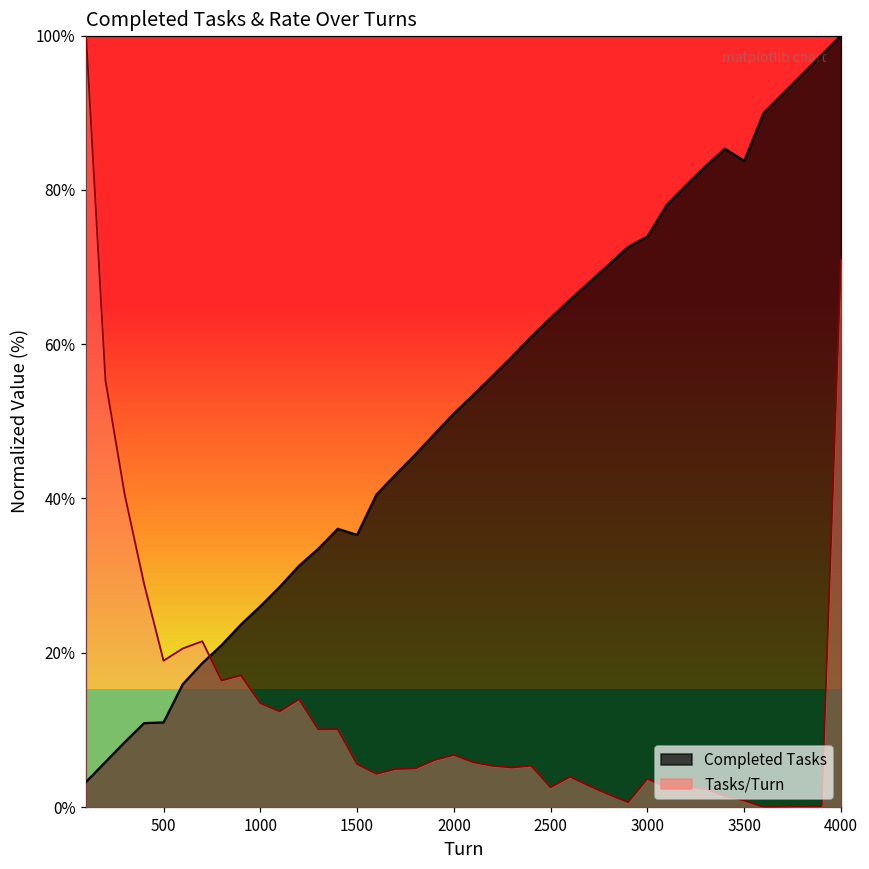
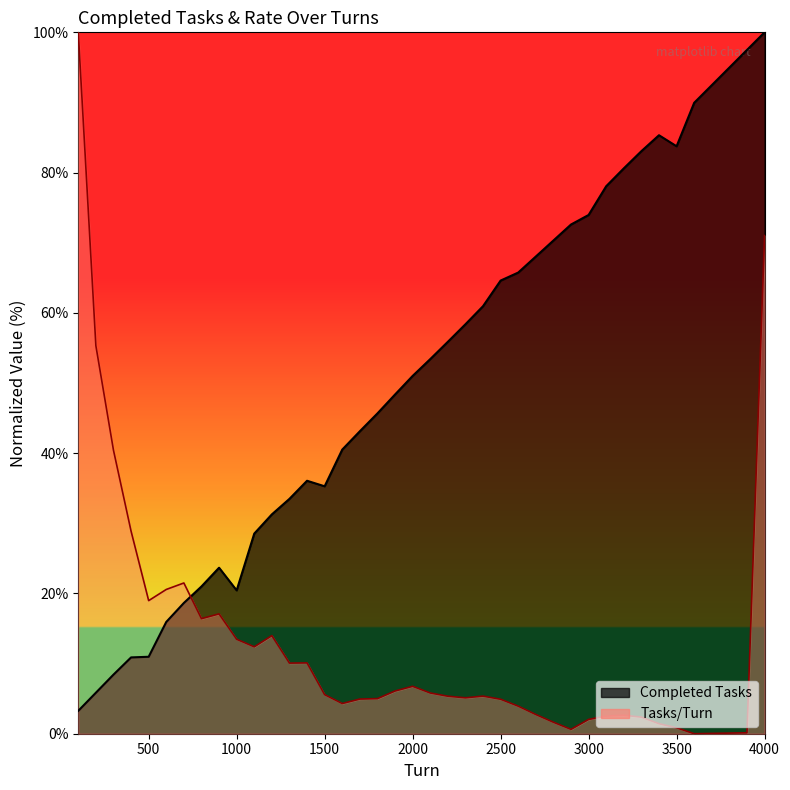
  {
    "Completed Tasks": {
      "500": "11%",
-     "1000": "26%",
+     "1000": "20%",
      "1500": "35%",
      "2000": "51%",
-     "2500": "63%",
+     "2500": "65%",
      "3000": "74%",
      "3500": "84%",
      "4000": "100%"
    },
    "Tasks/Turn": {
      "500": "19%",
      "1000": "13%",
      "1500": "6%",
      "2000": "7%",
-     "2500": "3%",
-     "3000": "4%",
+     "2500": "5%",
+     "3000": "2%",
      "3500": "1%",
      "4000": "71%"
    }
  }
